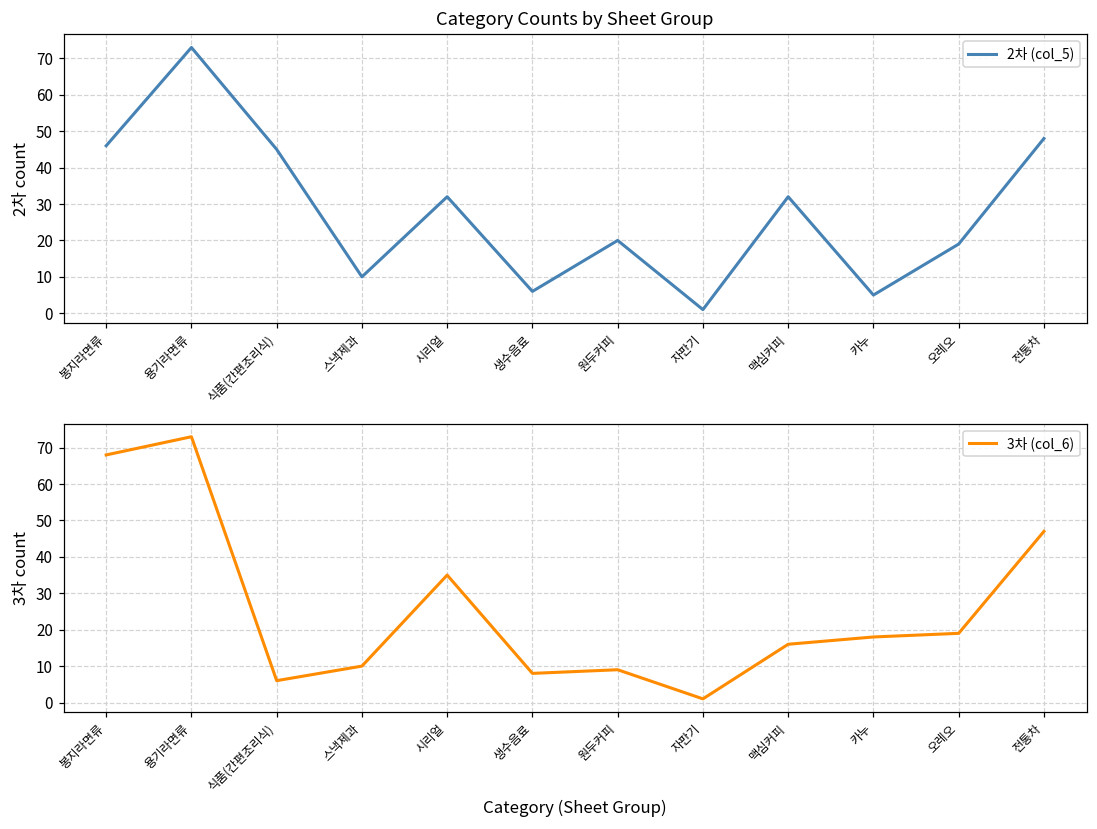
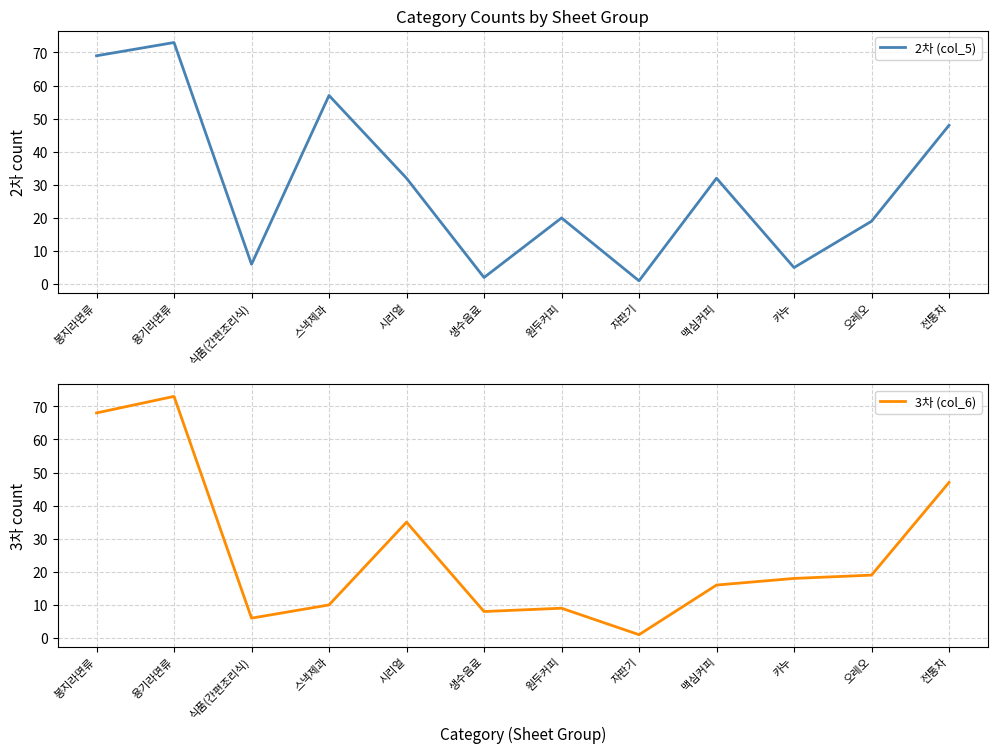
  {
    "Category Counts by Sheet Group": {
-     "봉지라면류": 46,
+     "봉지라면류": 69,
      "용기라면류": 73,
-     "식품(간편조리식)": 45,
-     "스낵제과": 10,
+     "식품(간편조리식)": 6,
+     "스낵제과": 57,
      "시리얼": 32,
-     "생수음료": 6,
+     "생수음료": 2,
      "원두커피": 20,
      "자판기": 1,
      "맥심커피": 32,
      "카누": 5,
      "오레오": 19,
      "전통차": 48
    }
  }
